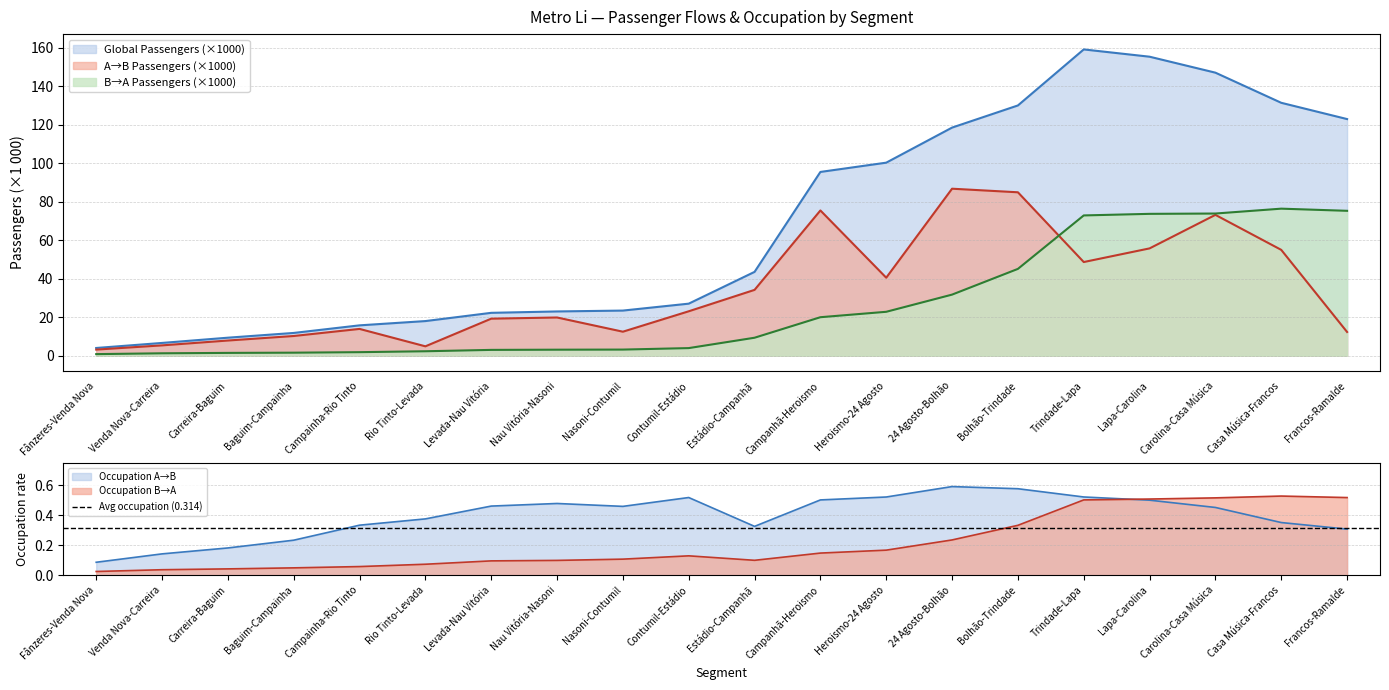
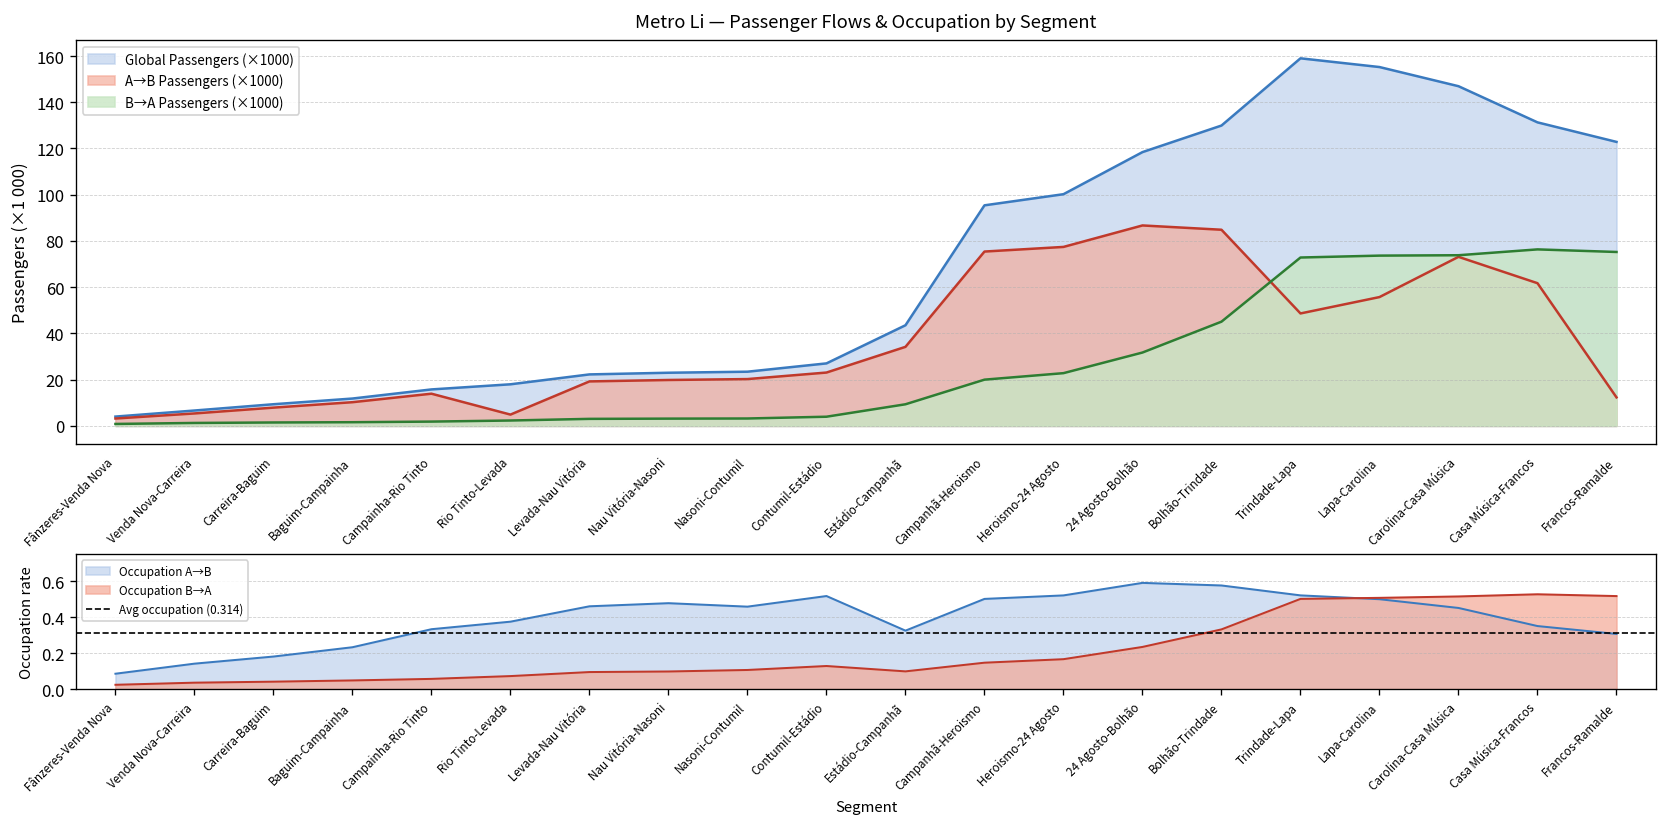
  {
    "Metro Li — Passenger Flows & Occupation by Segment": {
      "A→B Passengers (×1000)": {
        "Carreira-Baguim": 8,
        "Baguim-Campainha": 10,
        "Campainha-Rio Tinto": 14,
        "Rio Tinto-Levada": 5,
        "Levada-Nau Vitória": 19,
        "Nau Vitória-Nasoni": 20,
-       "Nasoni-Contumil": 12,
+       "Nasoni-Contumil": 20,
        "Contumil-Estádio": 23,
        "Estádio-Campanhã": 34,
        "Campanhã-Heroismo": 75,
-       "Heroismo-24 Agosto": 41,
+       "Heroismo-24 Agosto": 77,
        "24 Agosto-Bolhão": 87,
        "Bolhão-Trindade": 85,
        "Trindade-Lapa": 49,
        "Lapa-Carolina": 56,
-       "Casa Música-Francos": 55,
+       "Casa Música-Francos": 62,
        "Francos-Ramalde": 12
      }
    }
  }
